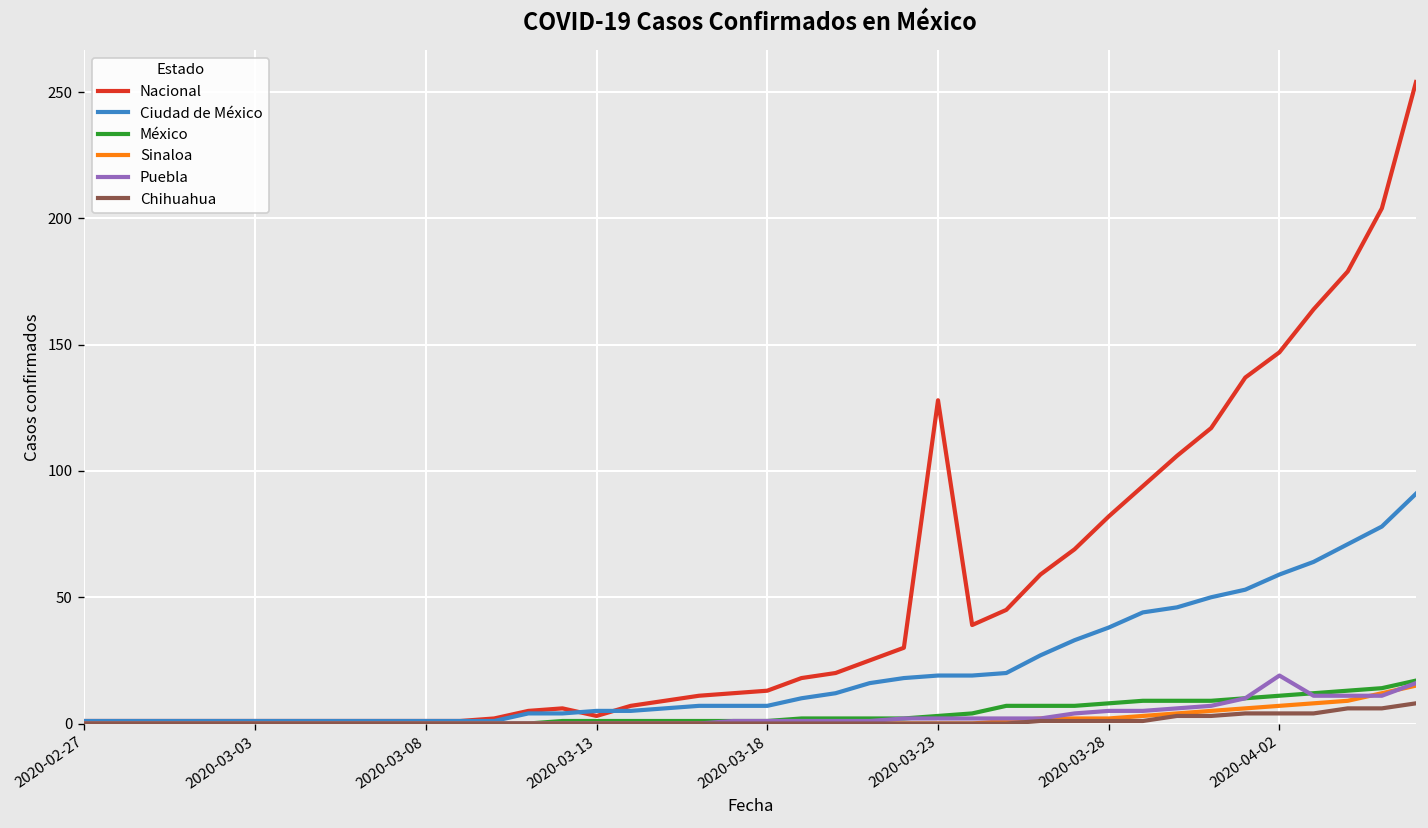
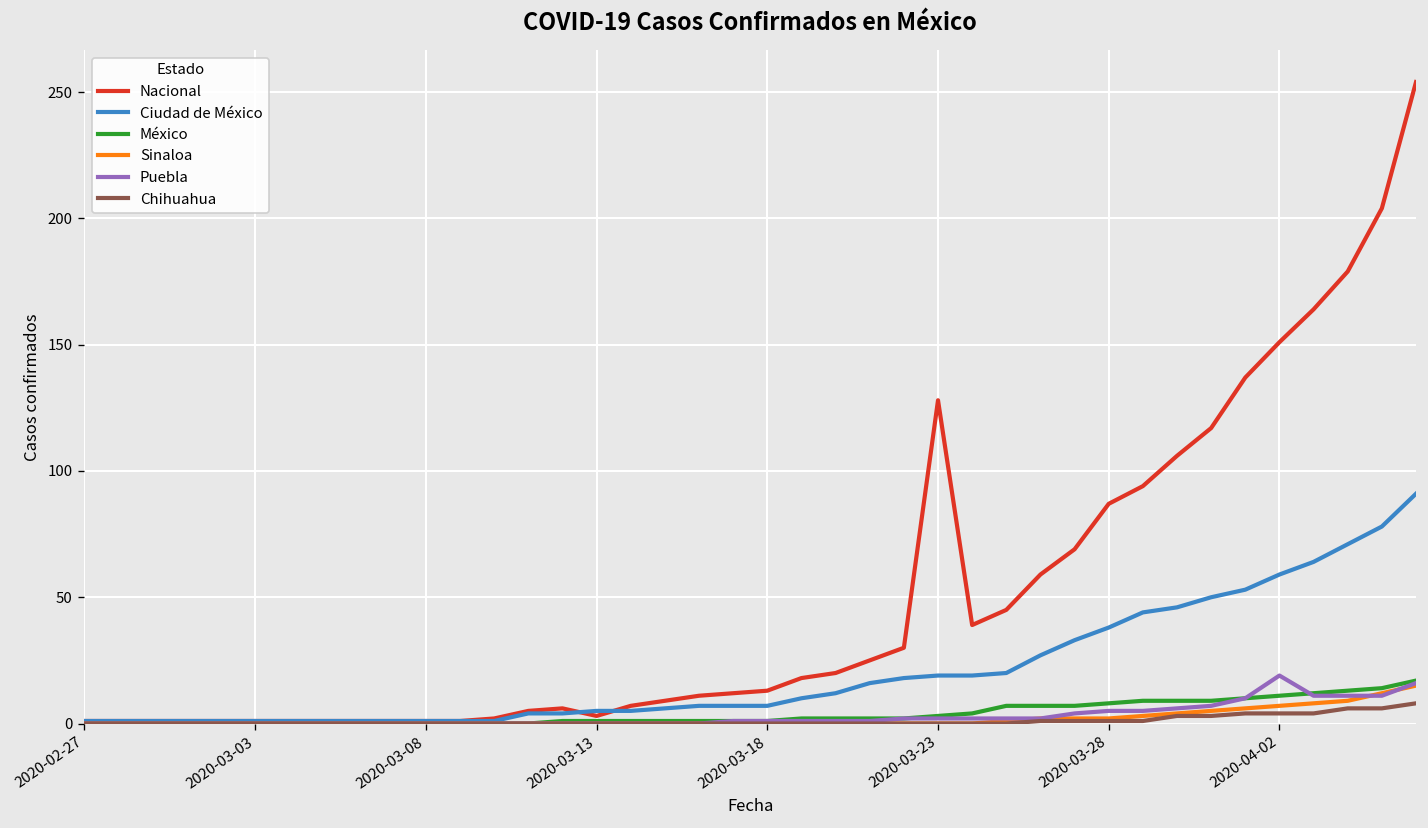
  {
    "Nacional": {
      "2020-03-13": 3,
      "2020-03-18": 13,
      "2020-03-23": 128,
-     "2020-03-28": 82,
-     "2020-04-02": 147
+     "2020-03-28": 87,
+     "2020-04-02": 151
    },
    "Ciudad de México": {
      "2020-03-13": 5,
      "2020-03-18": 7,
      "2020-03-23": 19,
      "2020-03-28": 38,
      "2020-04-02": 59
    },
    "México": {
      "2020-03-28": 8,
      "2020-04-02": 11
    },
    "Sinaloa": {
      "2020-04-02": 7
    },
    "Puebla": {
      "2020-03-28": 5,
      "2020-04-02": 19
    },
    "Chihuahua": {
      "2020-04-02": 4
    }
  }
